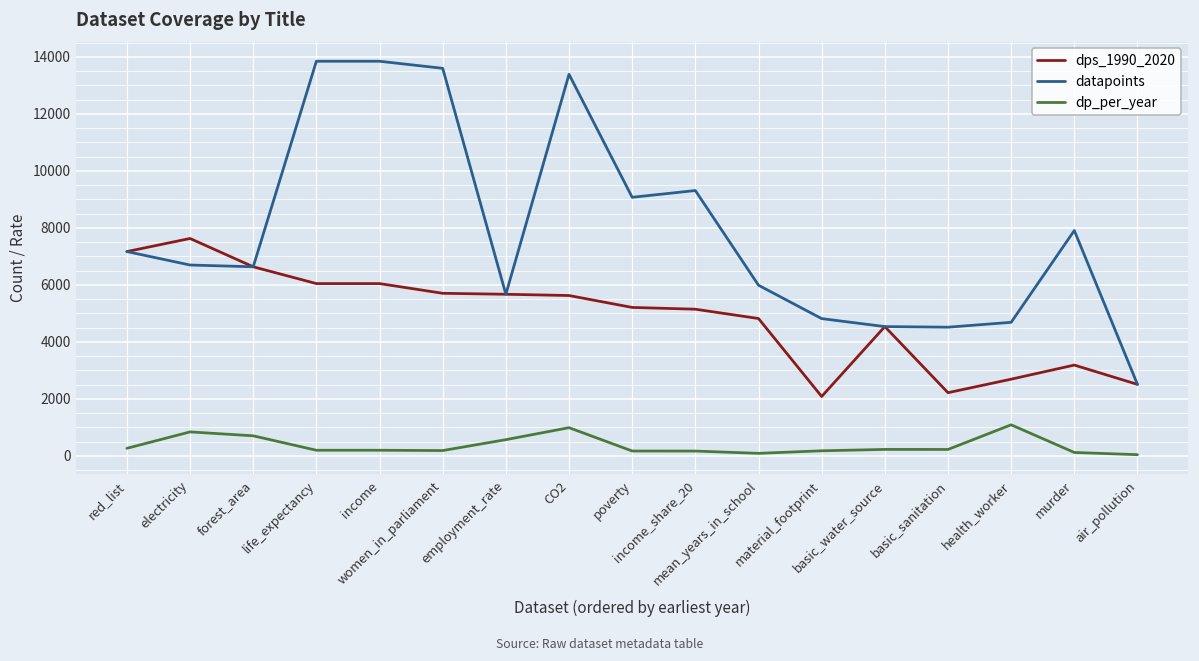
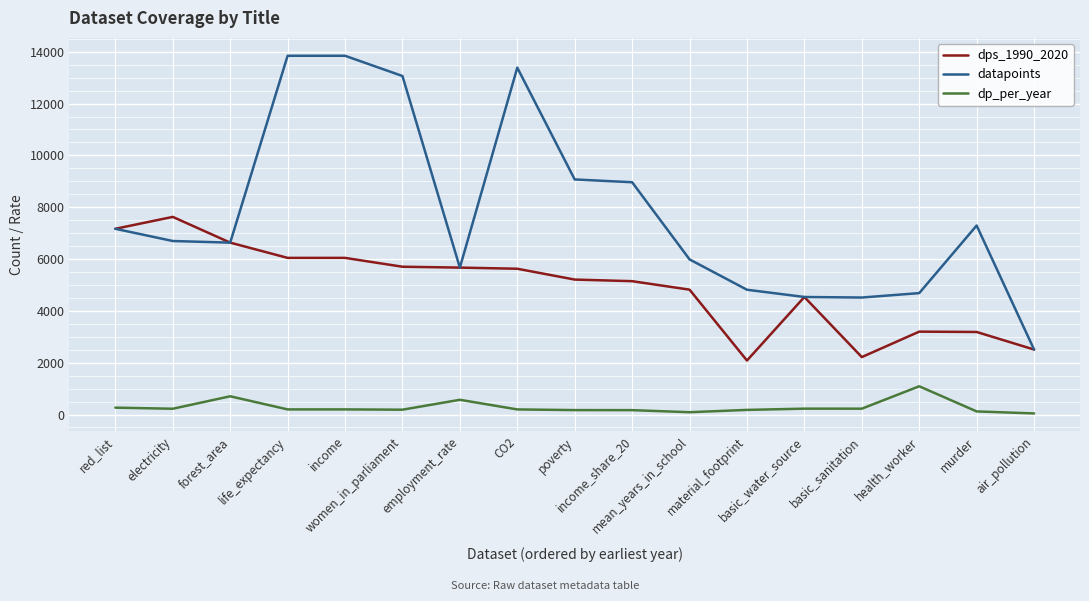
  {
    "dps_1990_2020": {
      "electricity": 7600,
      "life_expectancy": 6000,
      "income": 6000,
      "women_in_parliament": 5700,
      "CO2": 5600,
      "poverty": 5200,
      "income_share_20": 5100,
      "mean_years_in_school": 4800,
      "material_footprint": 2100,
      "basic_sanitation": 2200,
-     "health_worker": 2700,
+     "health_worker": 3200,
      "murder": 3200
    },
    "datapoints": {
      "electricity": 6700,
      "life_expectancy": 13800,
      "income": 13800,
-     "women_in_parliament": 13600,
+     "women_in_parliament": 13100,
      "CO2": 13400,
      "poverty": 9100,
-     "income_share_20": 9300,
+     "income_share_20": 9000,
      "mean_years_in_school": 6000,
      "material_footprint": 4800,
      "basic_sanitation": 4500,
      "health_worker": 4700,
-     "murder": 7900
+     "murder": 7300
    },
    "dp_per_year": {
      "red_list": 300,
-     "electricity": 800,
+     "electricity": 200,
      "forest_area": 700,
      "life_expectancy": 200,
      "income": 200,
      "women_in_parliament": 200,
      "employment_rate": 600,
-     "CO2": 1000,
+     "CO2": 200,
      "poverty": 200,
      "income_share_20": 200,
      "mean_years_in_school": 100,
      "material_footprint": 200,
      "basic_water_source": 200,
      "basic_sanitation": 200,
      "health_worker": 1100,
      "murder": 100,
      "air_pollution": 0
    }
  }
